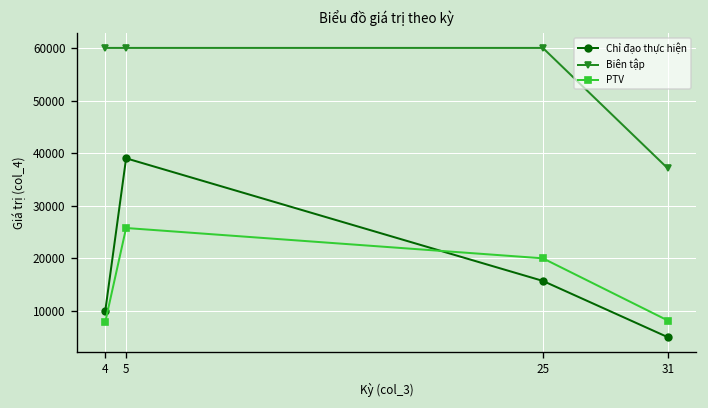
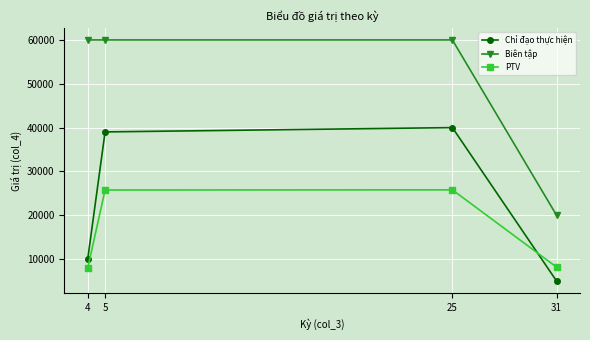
  {
    "Chỉ đạo thực hiện": {
      "4": 10000,
      "5": 39000,
-     "25": 16000,
+     "25": 40000,
      "31": 5000
    },
    "Biên tập": {
      "4": 60000,
      "5": 60000,
      "25": 60000,
-     "31": 37000
+     "31": 20000
    },
    "PTV": {
      "4": 8000,
      "5": 26000,
-     "25": 20000,
+     "25": 26000,
      "31": 8000
    }
  }
